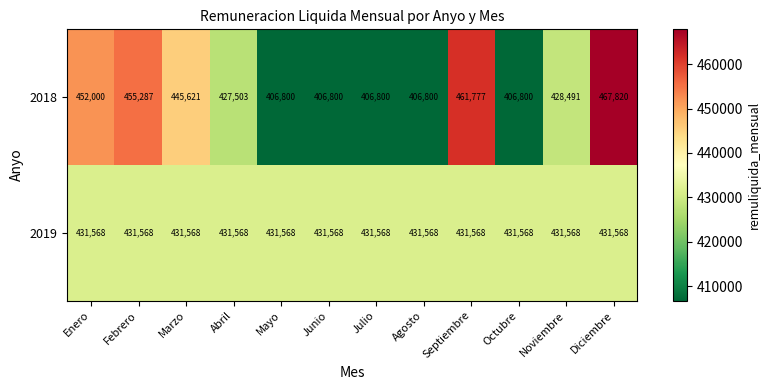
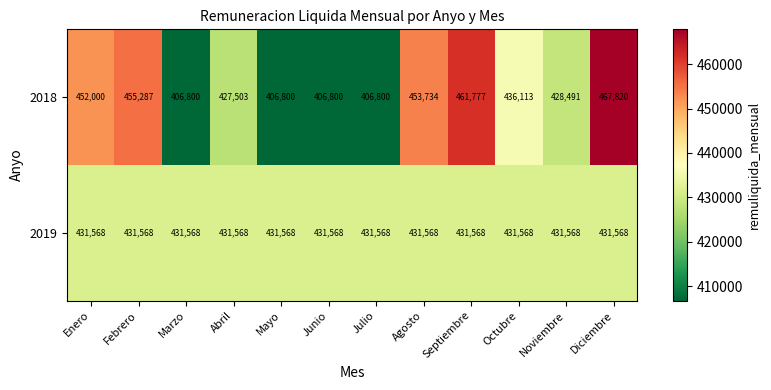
  {
    "2018": {
      "Enero": "452,000",
      "Febrero": "455,287",
-     "Marzo": "445,621",
+     "Marzo": "406,800",
      "Abril": "427,503",
      "Mayo": "406,800",
      "Junio": "406,800",
      "Julio": "406,800",
-     "Agosto": "406,800",
+     "Agosto": "453,734",
      "Septiembre": "461,777",
-     "Octubre": "406,800",
+     "Octubre": "436,113",
      "Noviembre": "428,491",
      "Diciembre": "467,820"
    },
    "2019": {
      "Enero": "431,568",
      "Febrero": "431,568",
      "Marzo": "431,568",
      "Abril": "431,568",
      "Mayo": "431,568",
      "Junio": "431,568",
      "Julio": "431,568",
      "Agosto": "431,568",
      "Septiembre": "431,568",
      "Octubre": "431,568",
      "Noviembre": "431,568",
      "Diciembre": "431,568"
    }
  }
